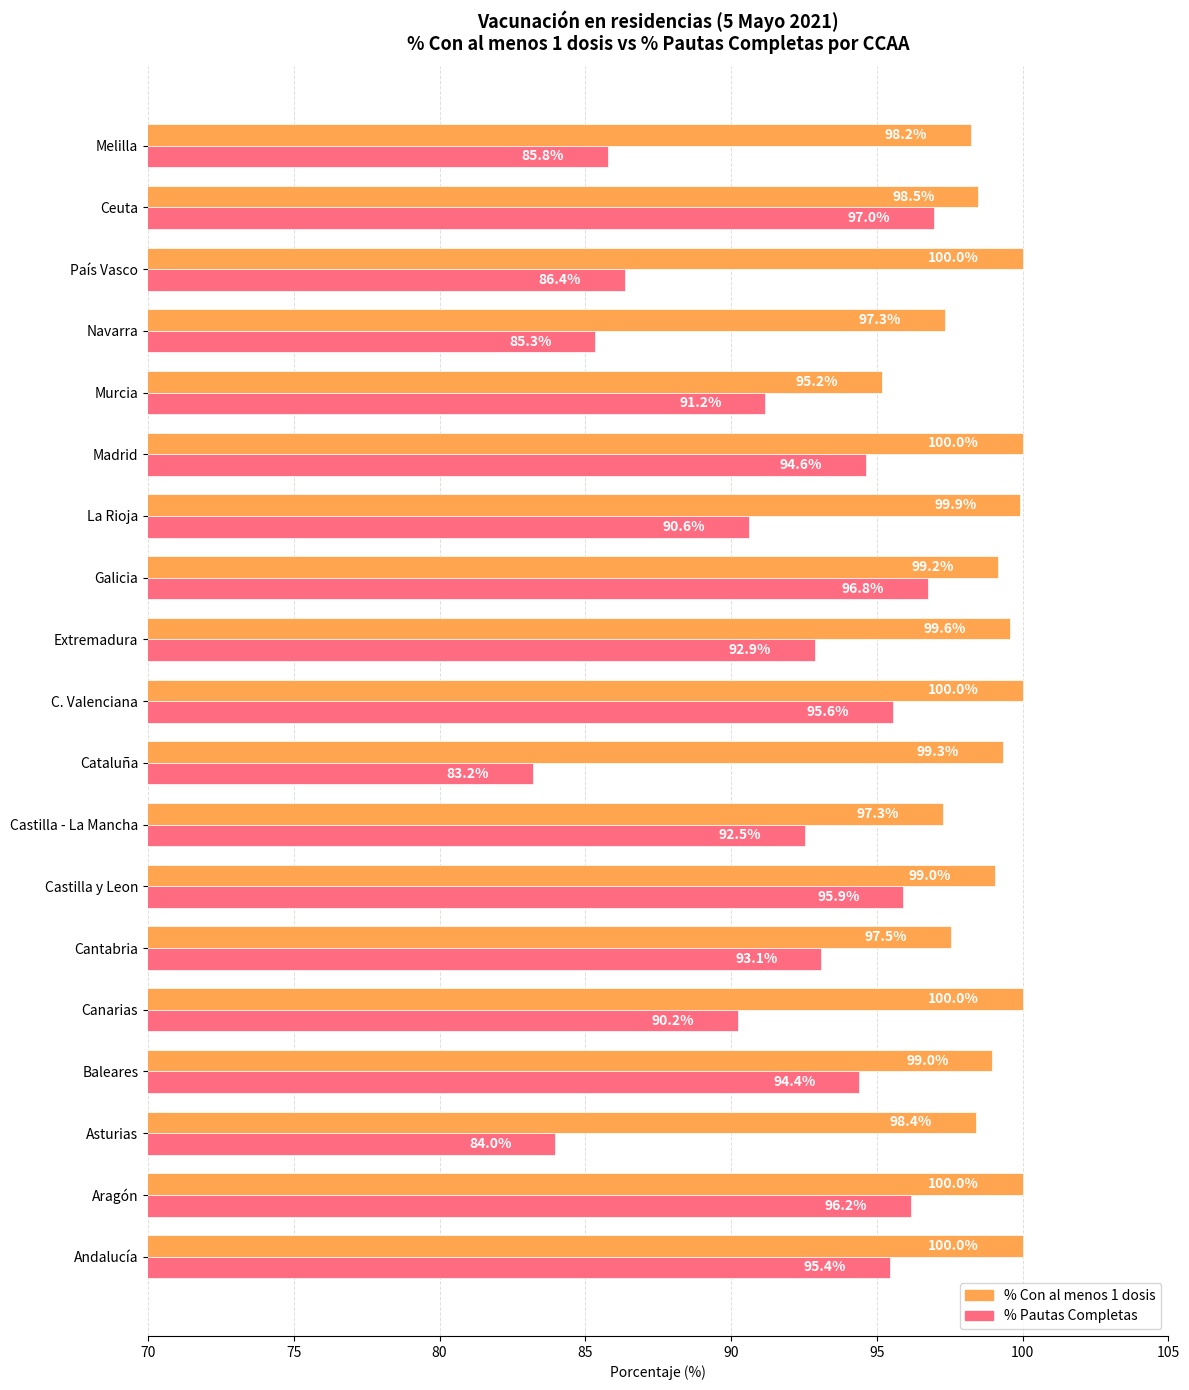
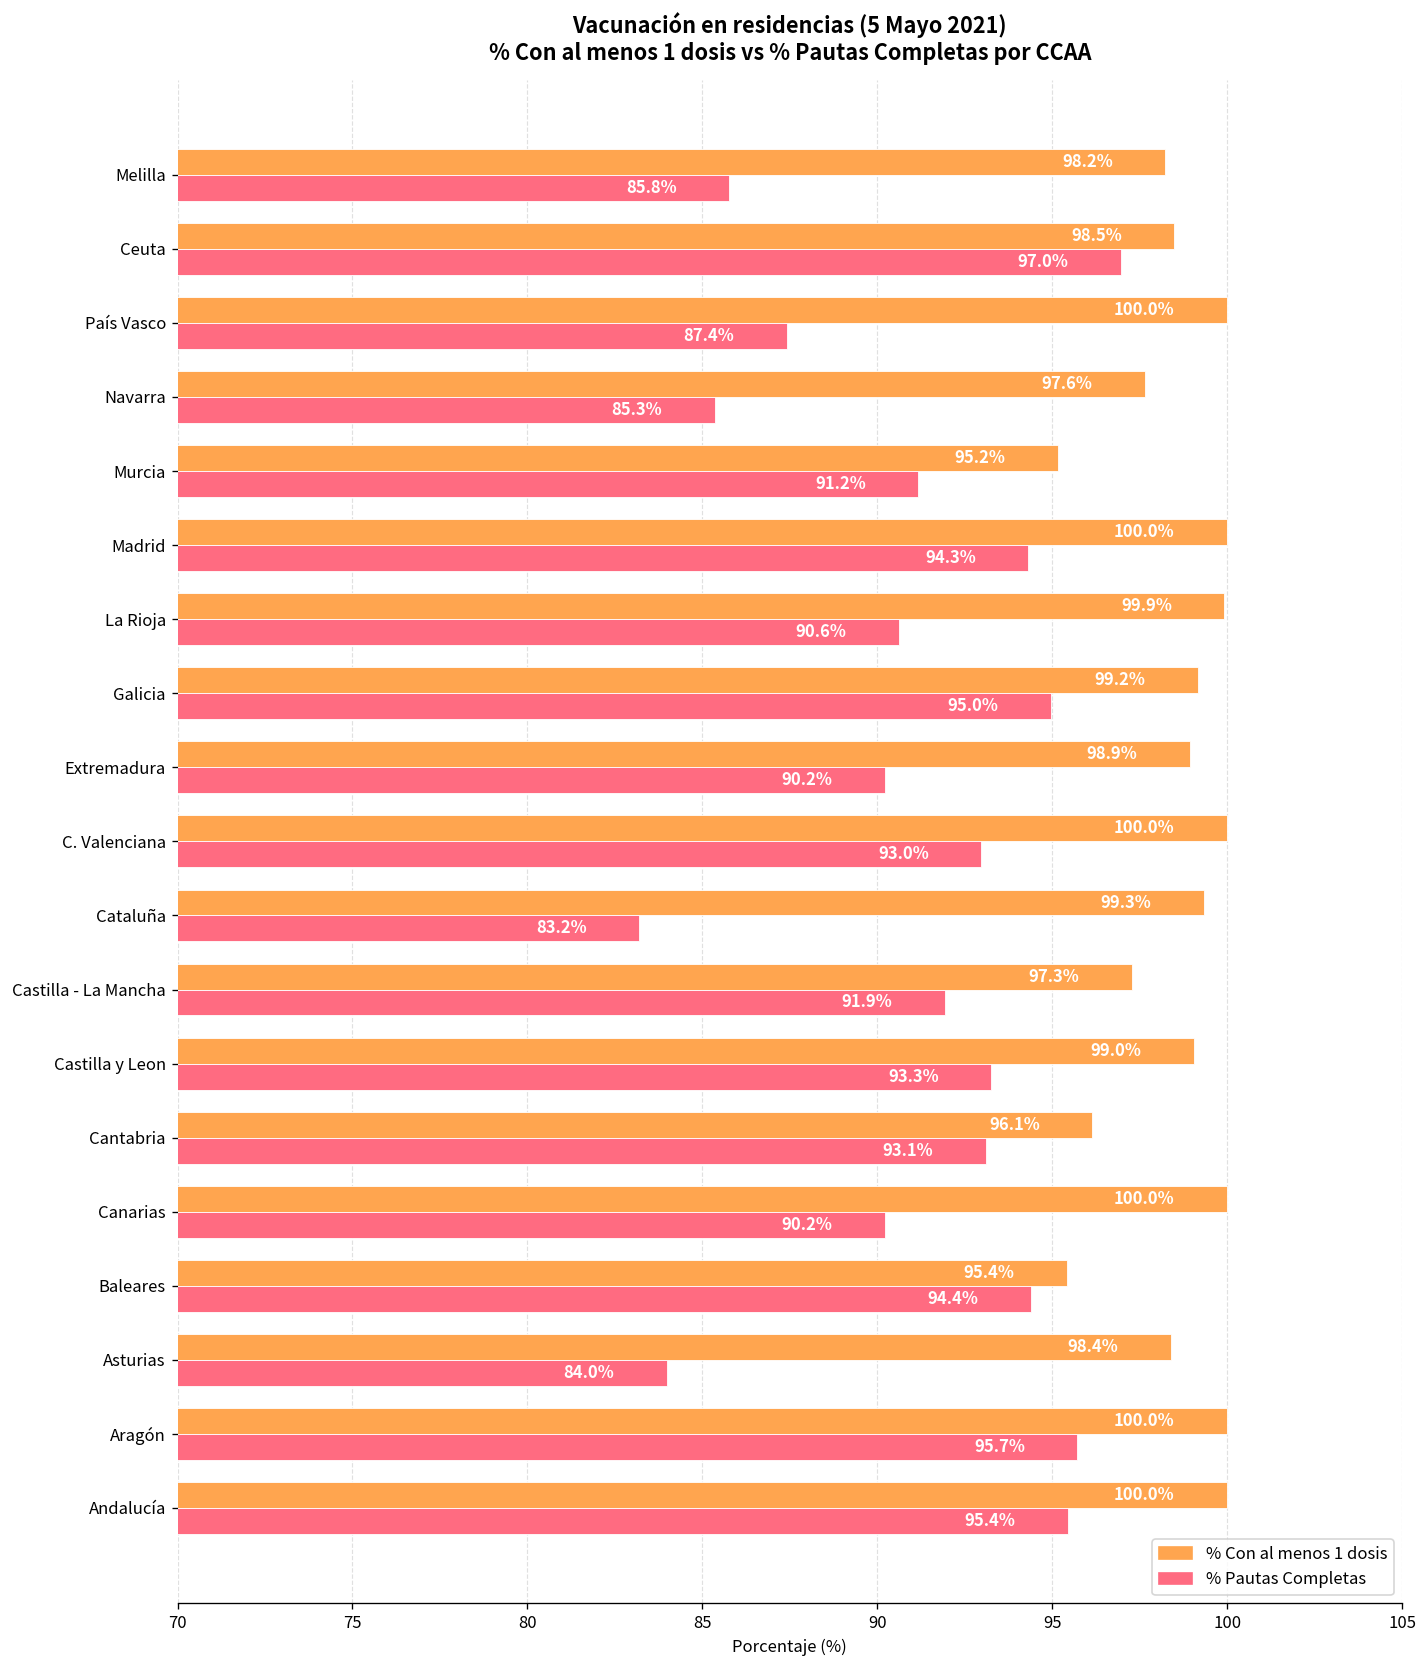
  {
    "% Con al menos 1 dosis": {
      "Melilla": "98.2%",
      "Ceuta": "98.5%",
      "País Vasco": "100.0%",
-     "Navarra": "97.3%",
+     "Navarra": "97.6%",
      "Murcia": "95.2%",
      "Madrid": "100.0%",
      "La Rioja": "99.9%",
      "Galicia": "99.2%",
-     "Extremadura": "99.6%",
+     "Extremadura": "98.9%",
      "C. Valenciana": "100.0%",
      "Cataluña": "99.3%",
      "Castilla - La Mancha": "97.3%",
      "Castilla y Leon": "99.0%",
-     "Cantabria": "97.5%",
+     "Cantabria": "96.1%",
      "Canarias": "100.0%",
-     "Baleares": "99.0%",
+     "Baleares": "95.4%",
      "Asturias": "98.4%",
      "Aragón": "100.0%",
      "Andalucía": "100.0%"
    },
    "% Pautas Completas": {
      "Melilla": "85.8%",
      "Ceuta": "97.0%",
-     "País Vasco": "86.4%",
+     "País Vasco": "87.4%",
      "Navarra": "85.3%",
      "Murcia": "91.2%",
-     "Madrid": "94.6%",
+     "Madrid": "94.3%",
      "La Rioja": "90.6%",
-     "Galicia": "96.8%",
-     "Extremadura": "92.9%",
-     "C. Valenciana": "95.6%",
+     "Galicia": "95.0%",
+     "Extremadura": "90.2%",
+     "C. Valenciana": "93.0%",
      "Cataluña": "83.2%",
-     "Castilla - La Mancha": "92.5%",
-     "Castilla y Leon": "95.9%",
+     "Castilla - La Mancha": "91.9%",
+     "Castilla y Leon": "93.3%",
      "Cantabria": "93.1%",
      "Canarias": "90.2%",
      "Baleares": "94.4%",
      "Asturias": "84.0%",
-     "Aragón": "96.2%",
+     "Aragón": "95.7%",
      "Andalucía": "95.4%"
    }
  }
